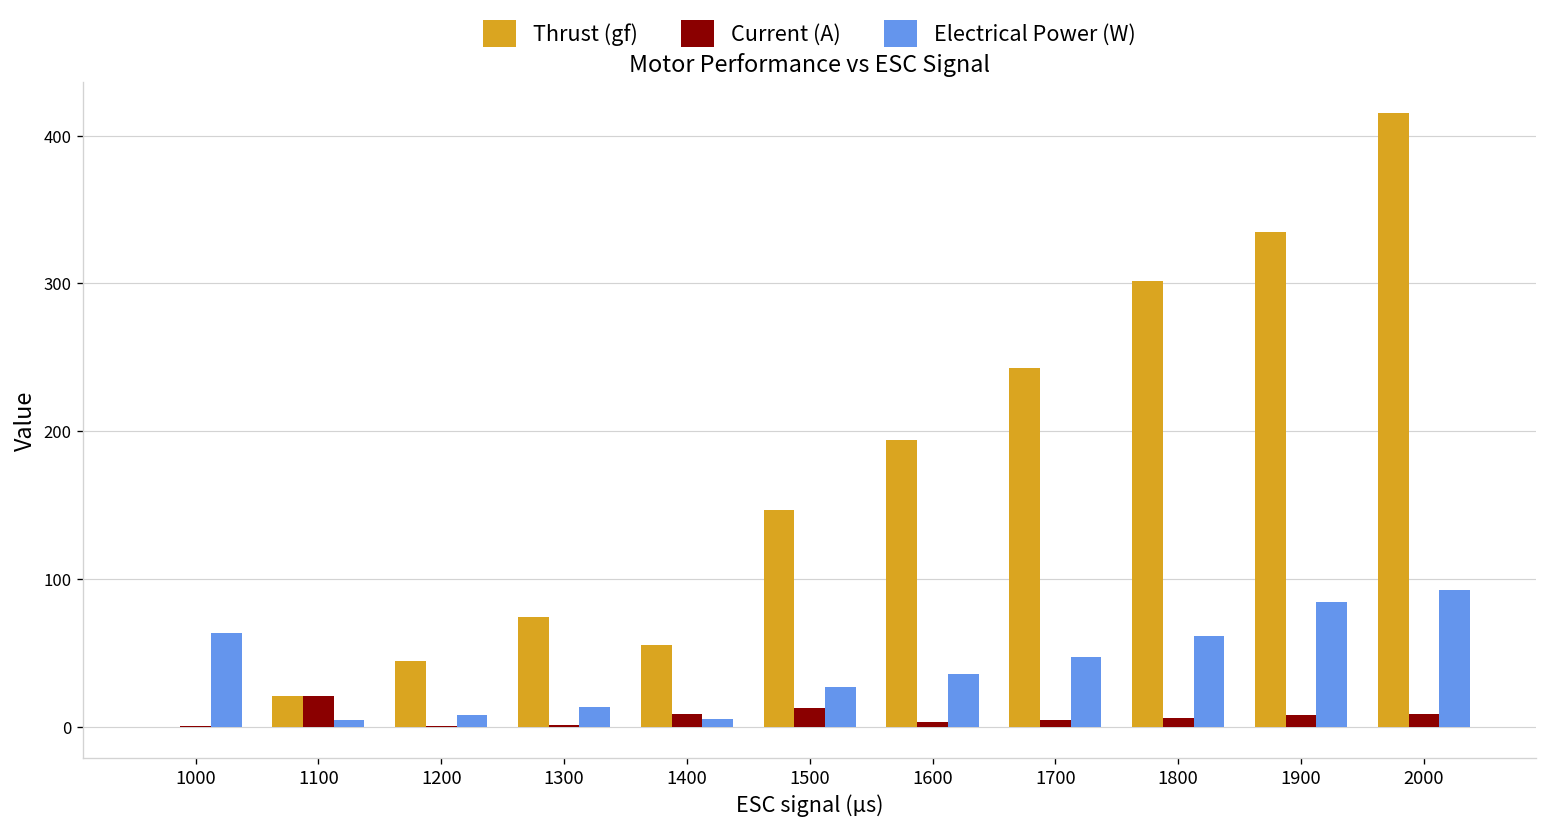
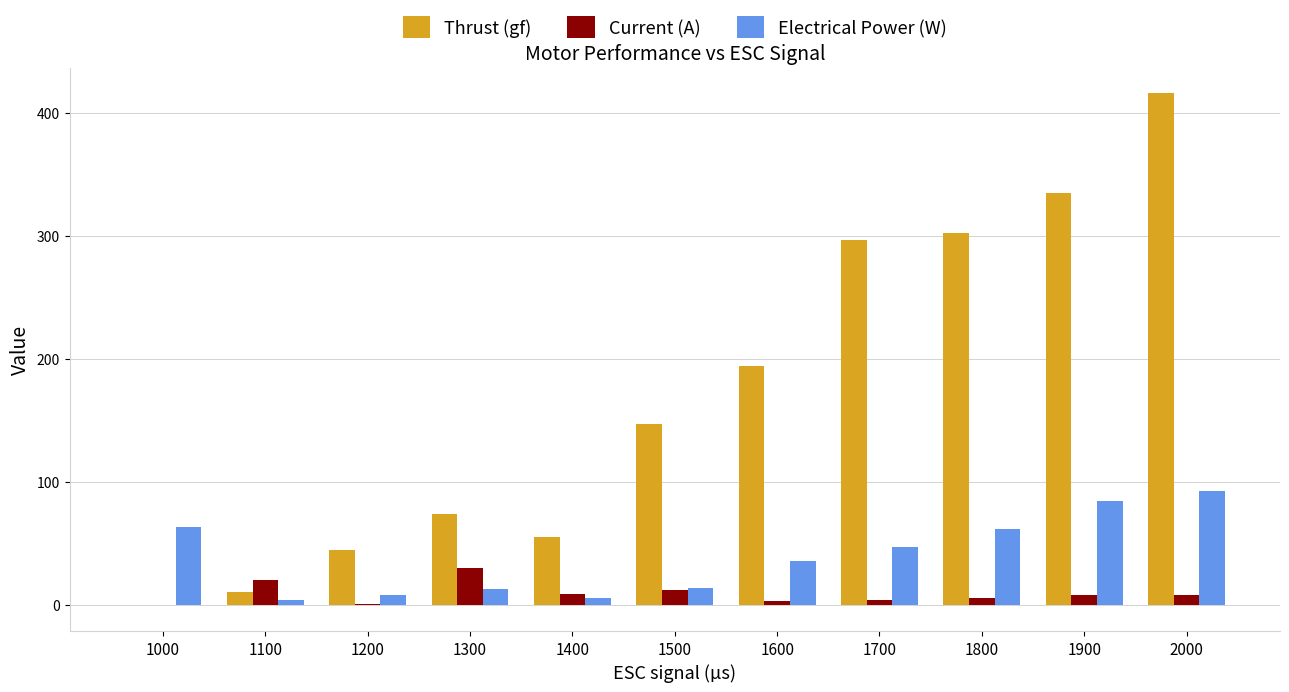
  {
    "Thrust (gf)": {
-     "1100": 21,
+     "1100": 11,
      "1200": 45,
      "1300": 74,
      "1400": 55,
      "1500": 147,
      "1600": 194,
-     "1700": 243,
+     "1700": 296,
      "1800": 302,
      "1900": 335,
      "2000": 416
    },
    "Current (A)": {
      "1100": 21,
-     "1300": 1,
+     "1300": 30,
      "1400": 9,
      "1500": 12,
      "1600": 3,
      "1700": 4,
      "1800": 6,
      "1900": 8,
      "2000": 9
    },
    "Electrical Power (W)": {
      "1000": 63,
      "1100": 4,
      "1200": 8,
      "1300": 13,
      "1400": 5,
-     "1500": 27,
+     "1500": 14,
      "1600": 36,
      "1700": 47,
      "1800": 62,
      "1900": 84,
      "2000": 92
    }
  }
